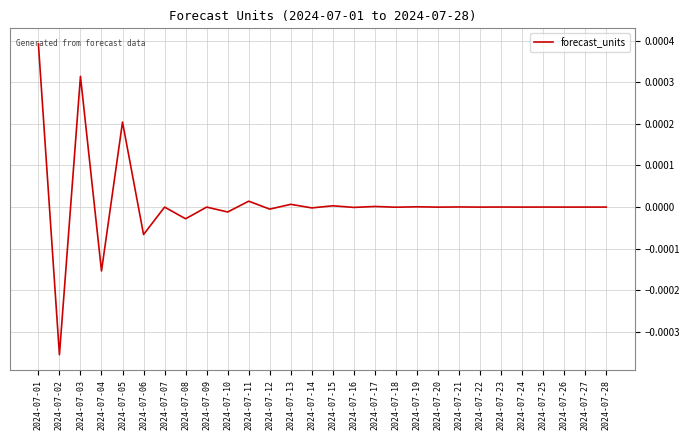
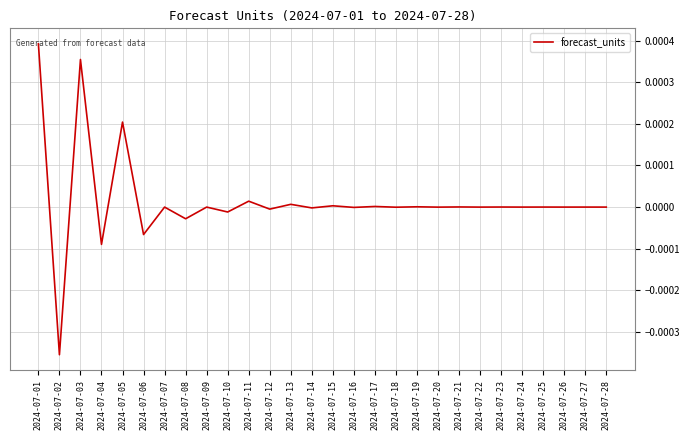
  {
    "2024-07-01": 0.00039,
    "2024-07-02": -0.00035,
-   "2024-07-03": 0.00031,
-   "2024-07-04": -0.00015,
+   "2024-07-03": 0.00035,
+   "2024-07-04": -0.00009,
    "2024-07-05": 0.00020,
    "2024-07-06": -0.00007,
    "2024-07-07": 0.00000,
    "2024-07-08": -0.00003,
    "2024-07-09": 0.00000,
    "2024-07-10": -0.00001,
    "2024-07-11": 0.00001,
    "2024-07-12": 0.00000,
    "2024-07-13": 0.00001,
    "2024-07-14": 0.00000,
    "2024-07-15": 0.00000,
    "2024-07-16": 0.00000,
    "2024-07-17": 0.00000,
    "2024-07-18": 0.00000,
    "2024-07-19": 0.00000,
    "2024-07-20": 0.00000,
    "2024-07-21": 0.00000,
    "2024-07-22": 0.00000,
    "2024-07-23": 0.00000,
    "2024-07-24": 0.00000,
    "2024-07-25": 0.00000,
    "2024-07-26": 0.00000,
    "2024-07-27": 0.00000,
    "2024-07-28": 0.00000
  }
